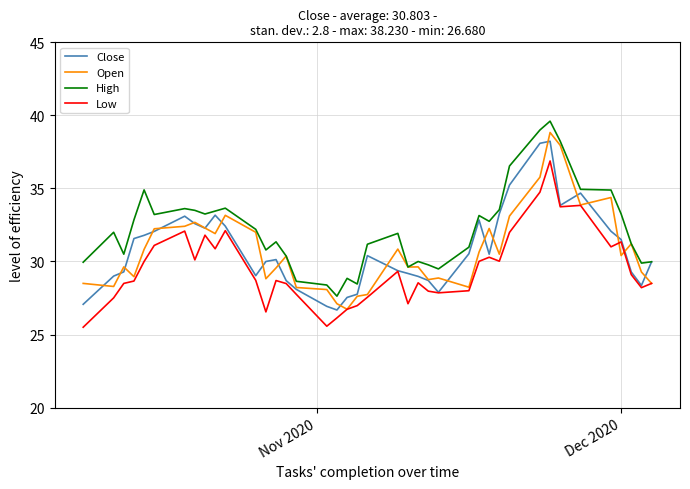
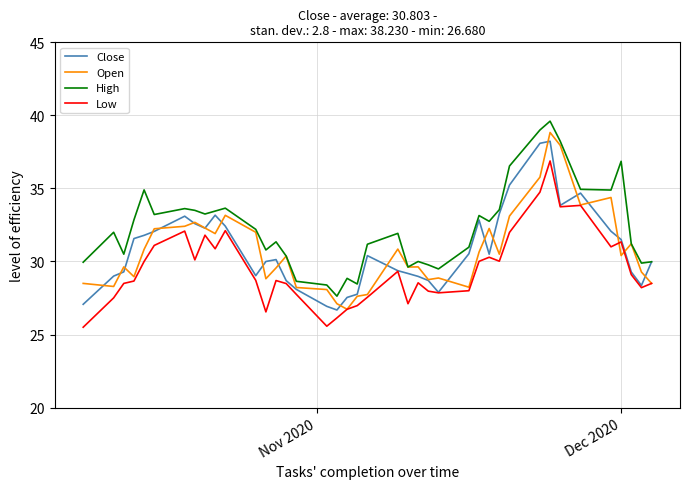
  {
    "Open": {
      "Dec 2020": 30.4
    },
    "High": {
-     "Dec 2020": 33.3
+     "Dec 2020": 36.9
    }
  }
